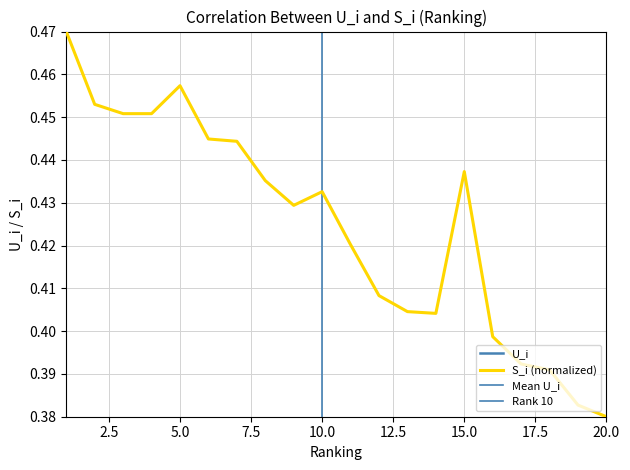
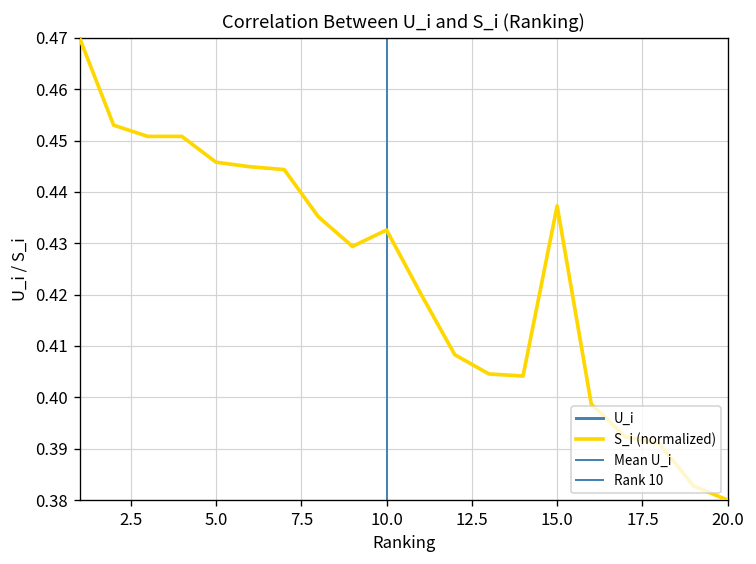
  {
    "S_i (normalized)": {
-     "5.0": 0.457,
+     "5.0": 0.446,
      "10.0": 0.433,
      "15.0": 0.437,
      "20.0": 0.380
    }
  }
